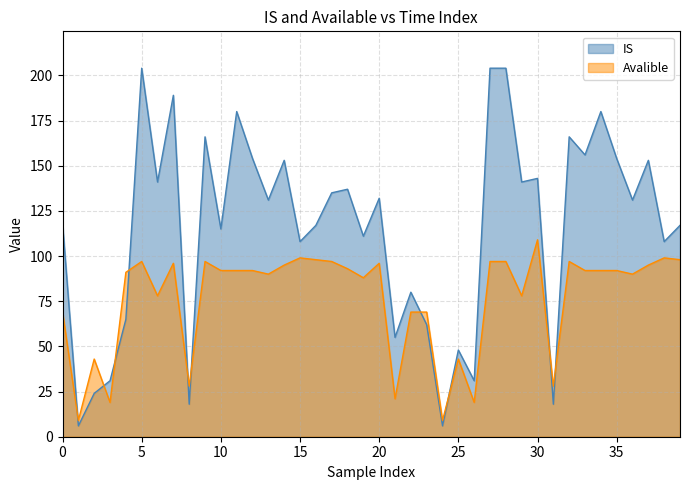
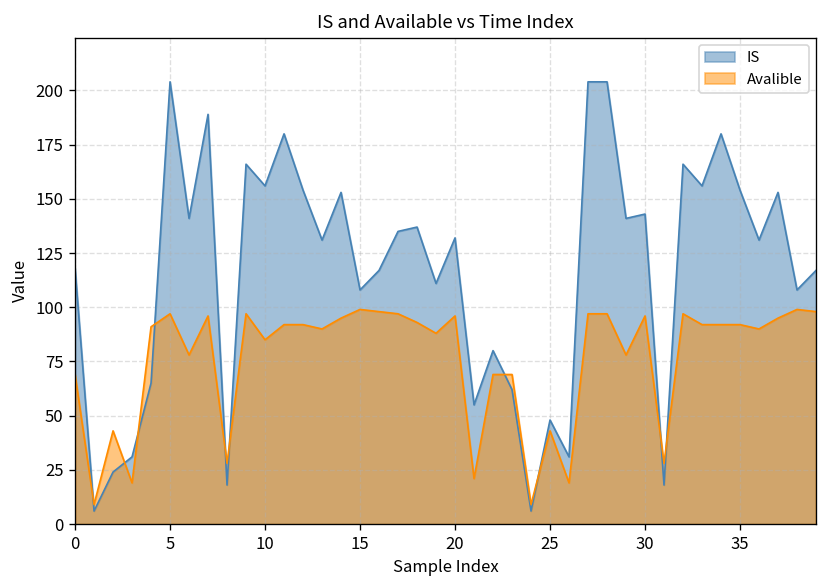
  {
    "IS": {
      "0": 118,
      "5": 204,
-     "10": 115,
+     "10": 156,
      "15": 108,
      "20": 132,
      "25": 48,
      "30": 143,
      "35": 154
    },
    "Avalible": {
      "0": 69,
      "5": 97,
-     "10": 92,
+     "10": 85,
      "15": 99,
      "20": 96,
      "25": 43,
-     "30": 109,
+     "30": 96,
      "35": 92
    }
  }
